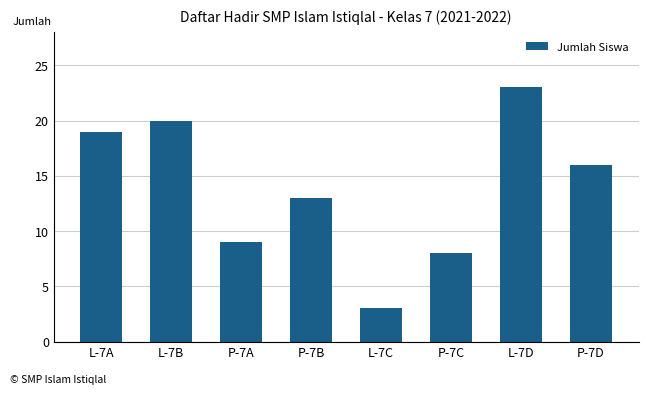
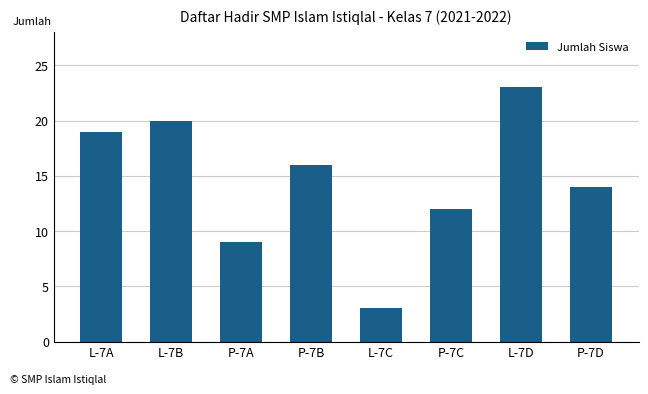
  {
    "L-7A": 19,
    "L-7B": 20,
    "P-7A": 9,
-   "P-7B": 13,
+   "P-7B": 16,
    "L-7C": 3,
-   "P-7C": 8,
+   "P-7C": 12,
    "L-7D": 23,
-   "P-7D": 16
+   "P-7D": 14
  }
